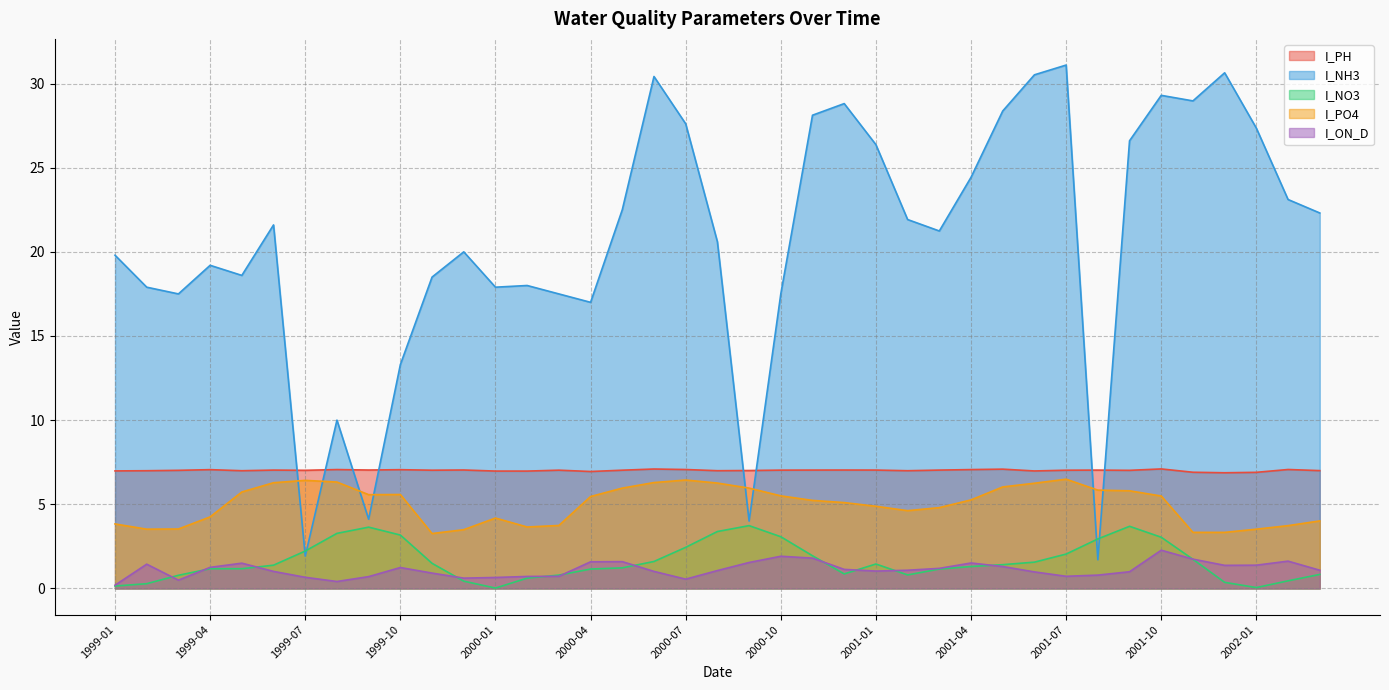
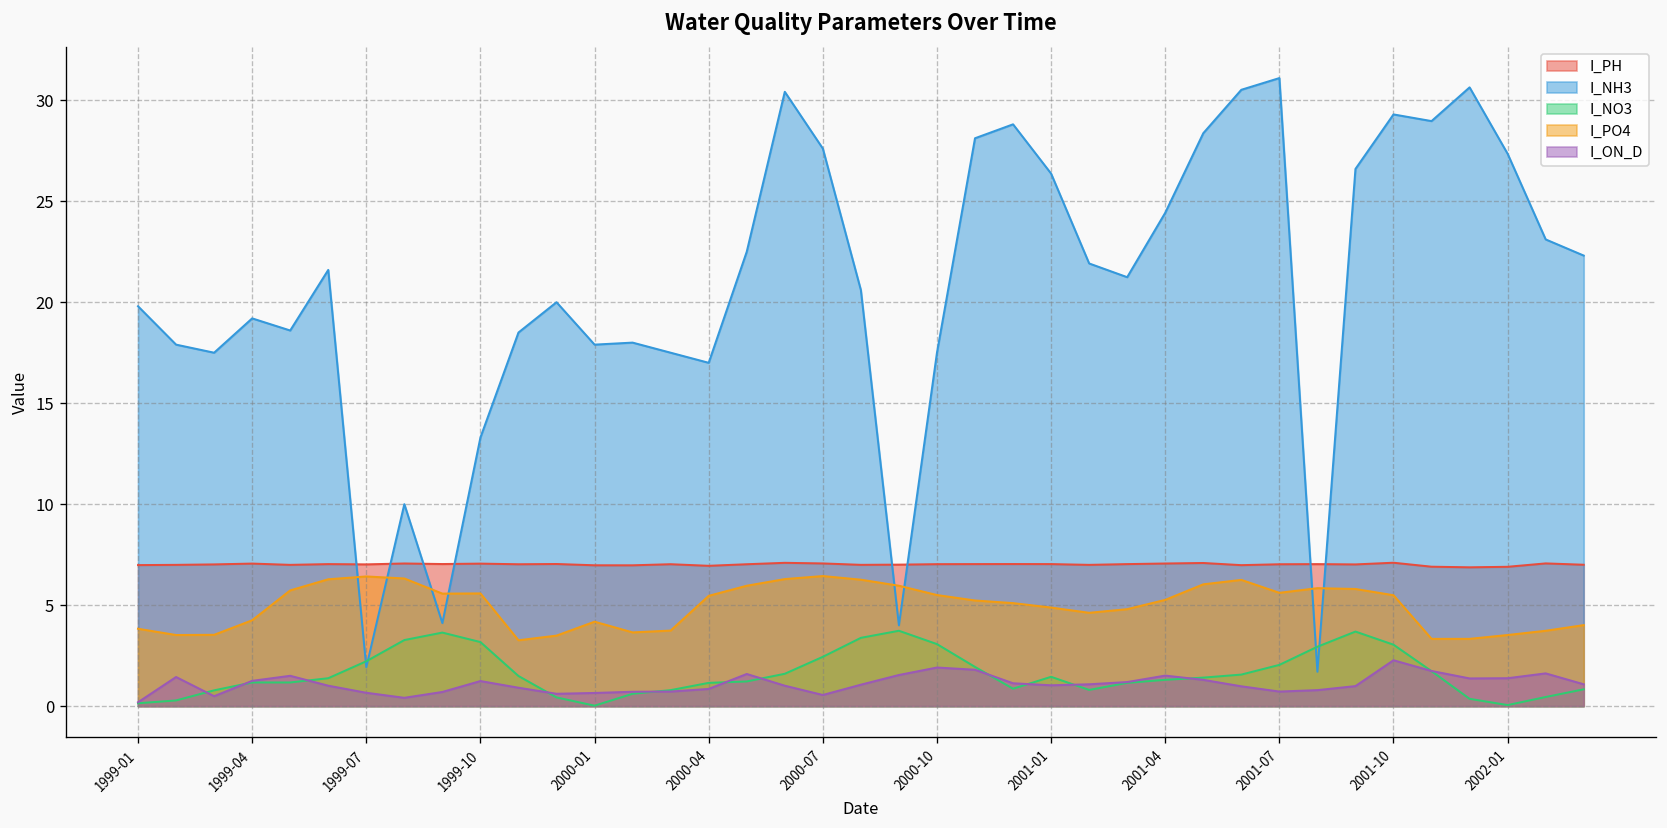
  {
    "I_PH": {
      "1999-01": 7.0,
      "1999-04": 7.1,
      "1999-07": 7.0,
      "1999-10": 7.1,
      "2000-01": 7.0,
      "2000-04": 6.9,
      "2000-07": 7.1,
      "2000-10": 7.0,
      "2001-01": 7.0,
      "2001-04": 7.1,
      "2001-07": 7.0,
      "2001-10": 7.1,
      "2002-01": 6.9
    },
    "I_NH3": {
      "1999-01": 19.8,
      "1999-04": 19.2,
      "1999-07": 1.9,
      "1999-10": 13.3,
      "2000-01": 17.9,
      "2000-04": 17.0,
      "2000-07": 27.6,
      "2000-10": 17.5,
      "2001-01": 26.4,
      "2001-04": 24.4,
      "2001-07": 31.1,
      "2001-10": 29.3,
      "2002-01": 27.4
    },
    "I_NO3": {
      "1999-07": 2.2,
      "1999-10": 3.2,
      "2000-01": 0.0,
      "2000-04": 1.2,
      "2000-07": 2.4,
      "2000-10": 3.1,
      "2001-01": 1.5,
      "2001-04": 1.3,
      "2001-07": 2.0,
      "2001-10": 3.0,
      "2002-01": 0.1
    },
    "I_PO4": {
      "1999-01": 3.8,
      "1999-04": 4.3,
      "1999-07": 6.4,
      "1999-10": 5.6,
      "2000-01": 4.2,
      "2000-04": 5.5,
      "2000-07": 6.4,
      "2000-10": 5.5,
      "2001-01": 4.9,
      "2001-04": 5.3,
-     "2001-07": 6.5,
+     "2001-07": 5.6,
      "2001-10": 5.5,
      "2002-01": 3.5
    },
    "I_ON_D": {
      "1999-07": 0.7,
      "1999-10": 1.2,
      "2000-01": 0.7,
-     "2000-04": 1.6,
+     "2000-04": 0.9,
      "2000-07": 0.6,
      "2000-10": 1.9,
      "2001-01": 1.0,
      "2001-04": 1.5,
      "2001-07": 0.7,
      "2001-10": 2.3,
      "2002-01": 1.4
    }
  }
